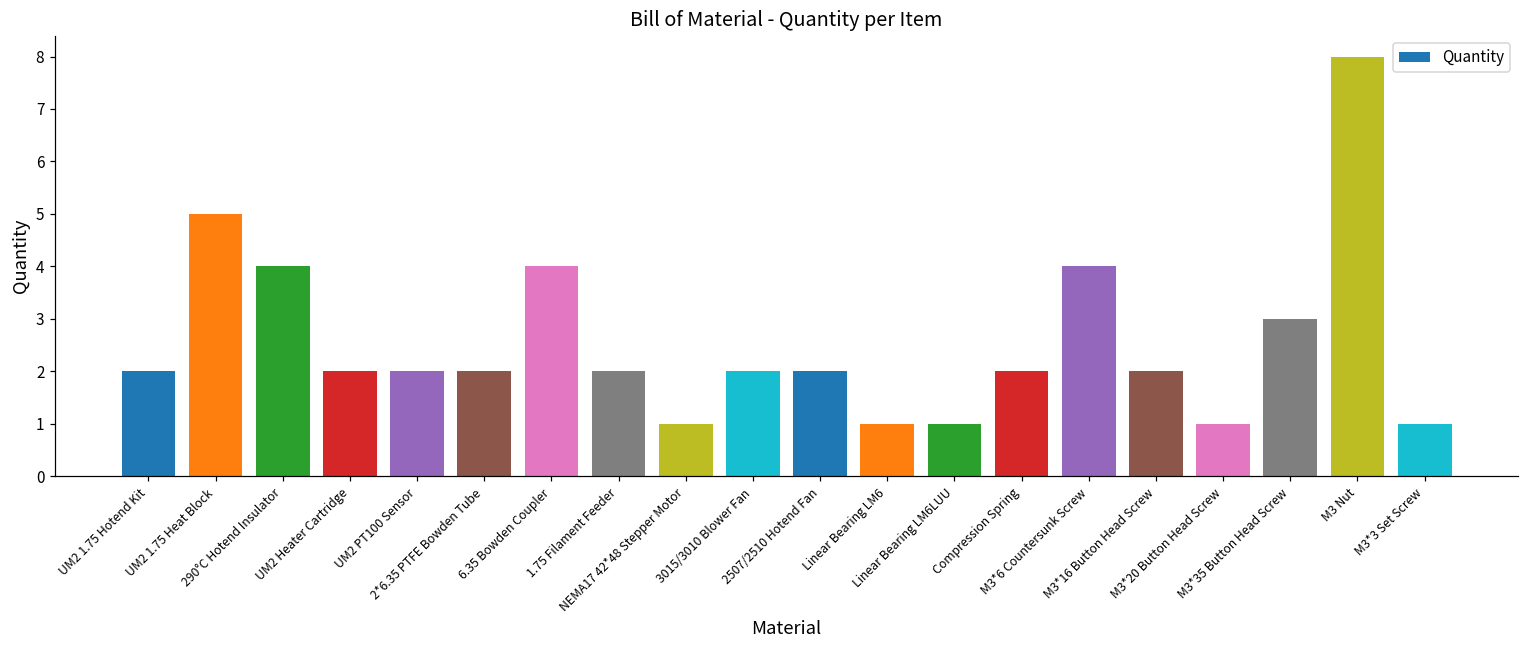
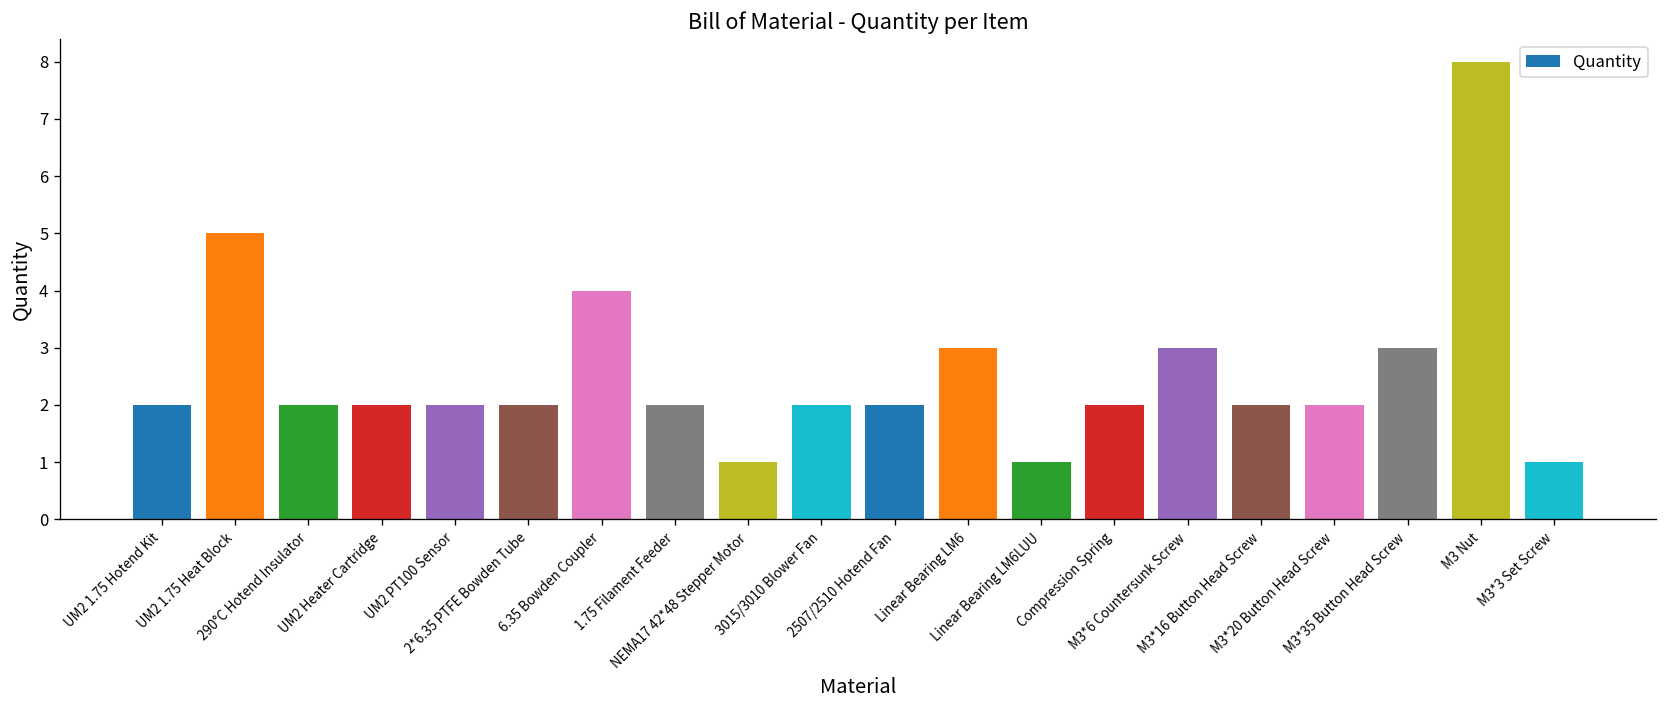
  {
    "UM2 1.75 Hotend Kit": 2,
    "UM2 1.75 Heat Block": 5,
-   "290°C Hotend Insulator": 4,
+   "290°C Hotend Insulator": 2,
    "UM2 Heater Cartridge": 2,
    "UM2 PT100 Sensor": 2,
    "2*6.35 PTFE Bowden Tube": 2,
    "6.35 Bowden Coupler": 4,
    "1.75 Filament Feeder": 2,
    "NEMA17 42*48 Stepper Motor": 1,
    "3015/3010 Blower Fan": 2,
    "2507/2510 Hotend Fan": 2,
-   "Linear Bearing LM6": 1,
+   "Linear Bearing LM6": 3,
    "Linear Bearing LM6LUU": 1,
    "Compression Spring": 2,
-   "M3*6 Countersunk Screw": 4,
+   "M3*6 Countersunk Screw": 3,
    "M3*16 Button Head Screw": 2,
-   "M3*20 Button Head Screw": 1,
+   "M3*20 Button Head Screw": 2,
    "M3*35 Button Head Screw": 3,
    "M3 Nut": 8,
    "M3*3 Set Screw": 1
  }
